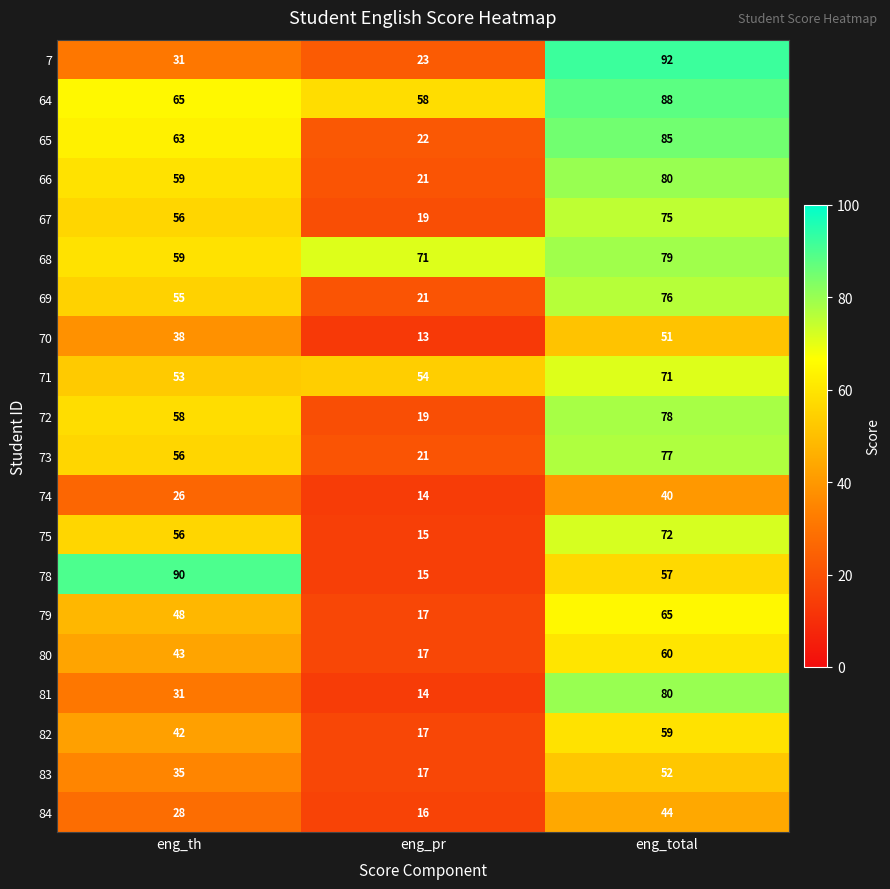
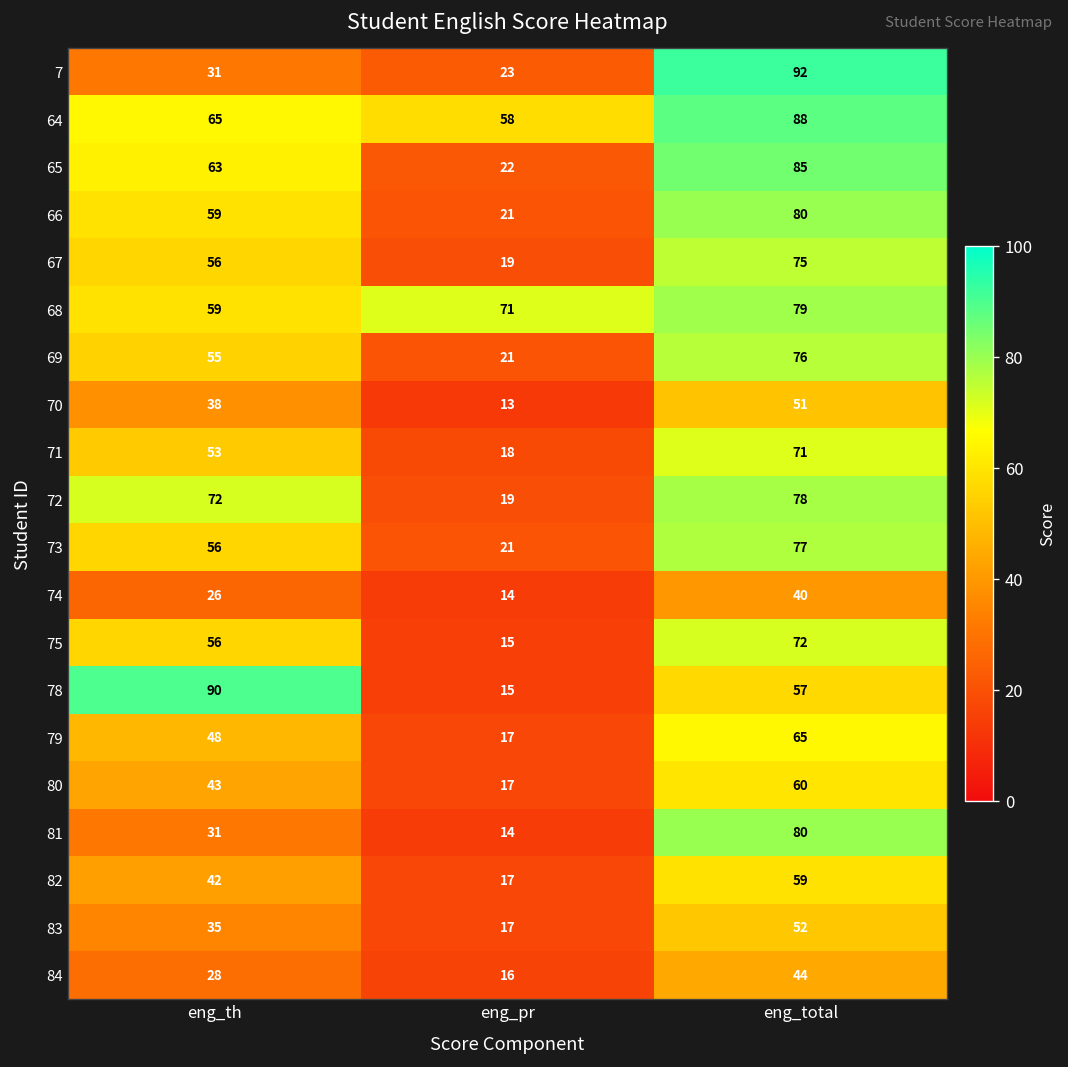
  {
    "7": {
      "eng_th": 31,
      "eng_pr": 23,
      "eng_total": 92
    },
    "64": {
      "eng_th": 65,
      "eng_pr": 58,
      "eng_total": 88
    },
    "65": {
      "eng_th": 63,
      "eng_pr": 22,
      "eng_total": 85
    },
    "66": {
      "eng_th": 59,
      "eng_pr": 21,
      "eng_total": 80
    },
    "67": {
      "eng_th": 56,
      "eng_pr": 19,
      "eng_total": 75
    },
    "68": {
      "eng_th": 59,
      "eng_pr": 71,
      "eng_total": 79
    },
    "69": {
      "eng_th": 55,
      "eng_pr": 21,
      "eng_total": 76
    },
    "70": {
      "eng_th": 38,
      "eng_pr": 13,
      "eng_total": 51
    },
    "71": {
      "eng_th": 53,
-     "eng_pr": 54,
+     "eng_pr": 18,
      "eng_total": 71
    },
    "72": {
-     "eng_th": 58,
+     "eng_th": 72,
      "eng_pr": 19,
      "eng_total": 78
    },
    "73": {
      "eng_th": 56,
      "eng_pr": 21,
      "eng_total": 77
    },
    "74": {
      "eng_th": 26,
      "eng_pr": 14,
      "eng_total": 40
    },
    "75": {
      "eng_th": 56,
      "eng_pr": 15,
      "eng_total": 72
    },
    "78": {
      "eng_th": 90,
      "eng_pr": 15,
      "eng_total": 57
    },
    "79": {
      "eng_th": 48,
      "eng_pr": 17,
      "eng_total": 65
    },
    "80": {
      "eng_th": 43,
      "eng_pr": 17,
      "eng_total": 60
    },
    "81": {
      "eng_th": 31,
      "eng_pr": 14,
      "eng_total": 80
    },
    "82": {
      "eng_th": 42,
      "eng_pr": 17,
      "eng_total": 59
    },
    "83": {
      "eng_th": 35,
      "eng_pr": 17,
      "eng_total": 52
    },
    "84": {
      "eng_th": 28,
      "eng_pr": 16,
      "eng_total": 44
    }
  }
